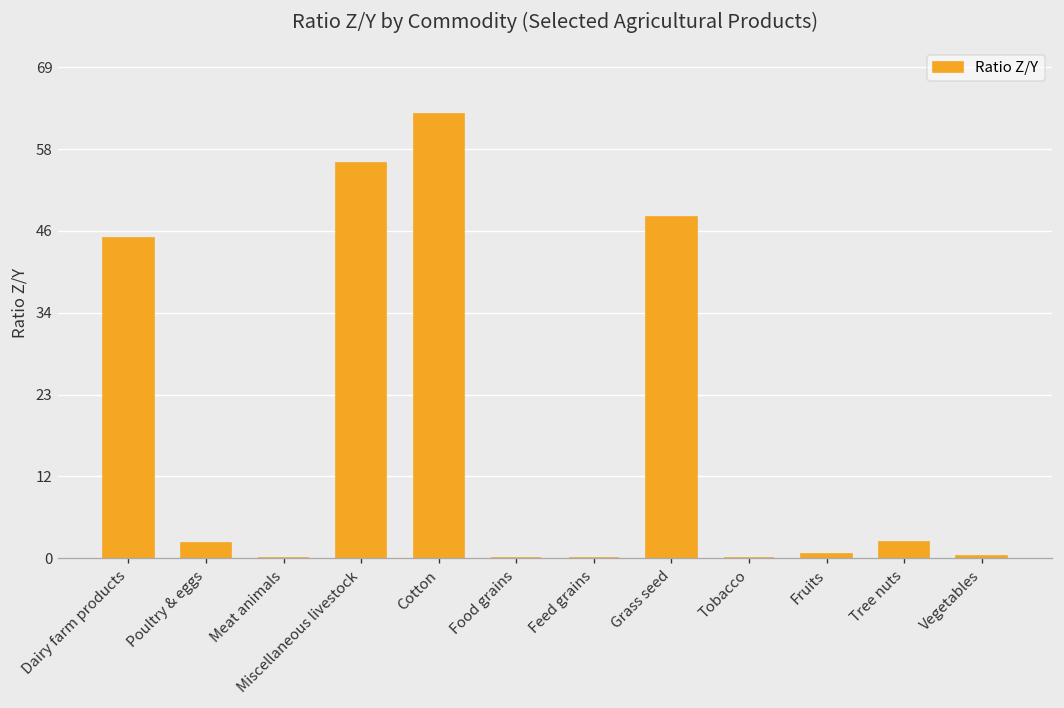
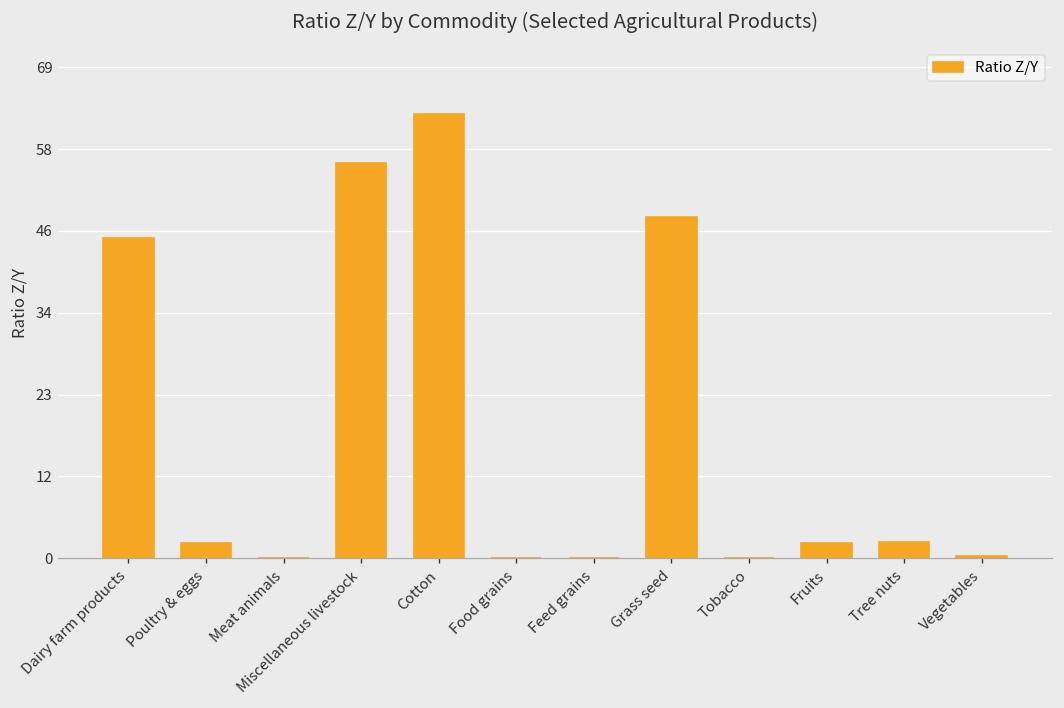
  {
    "Dairy farm products": 45,
    "Poultry & eggs": 2,
    "Meat animals": 0,
    "Miscellaneous livestock": 56,
    "Cotton": 62,
    "Food grains": 0,
    "Feed grains": 0,
    "Grass seed": 48,
    "Tobacco": 0,
-   "Fruits": 1,
+   "Fruits": 2,
    "Tree nuts": 2
  }
